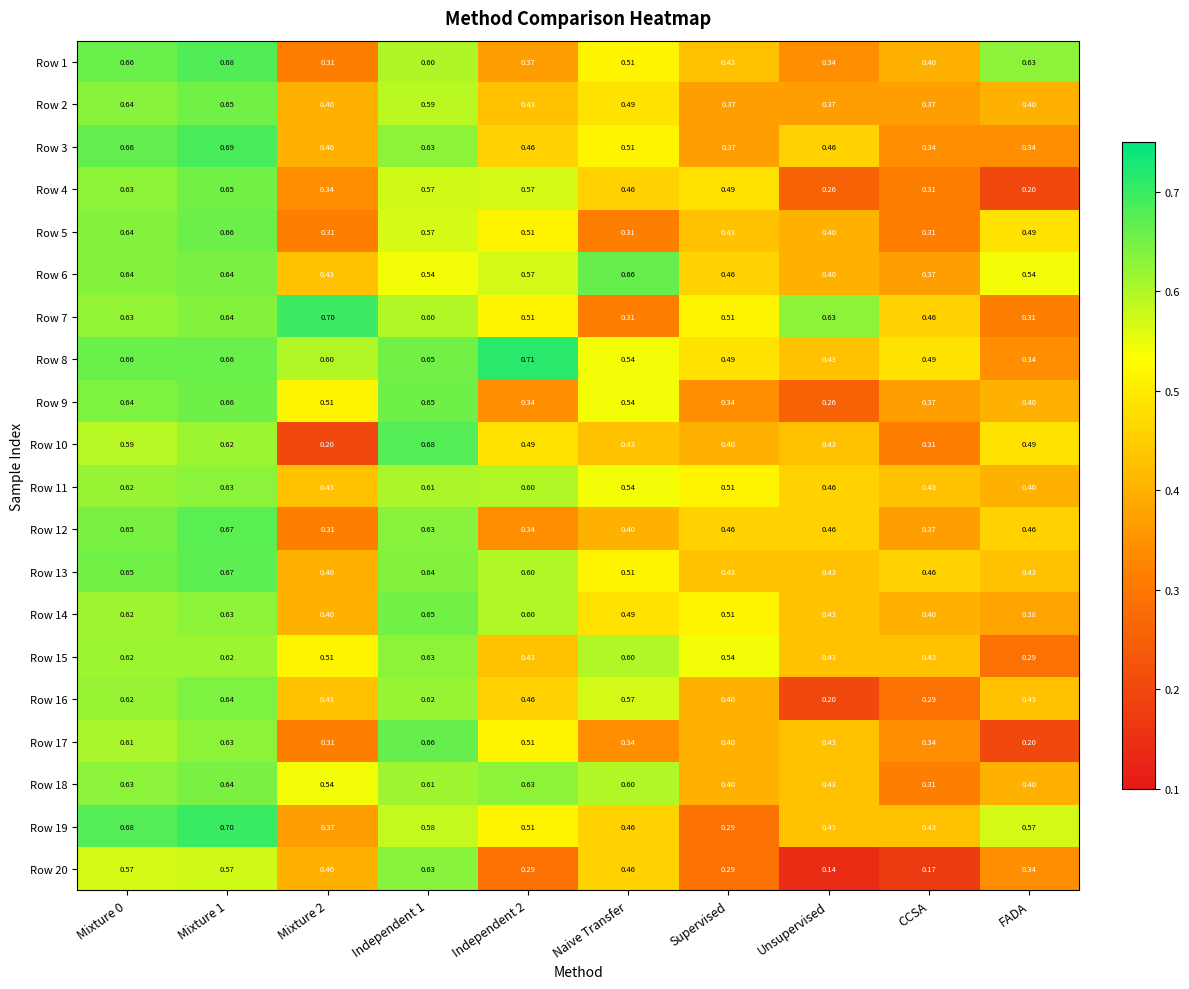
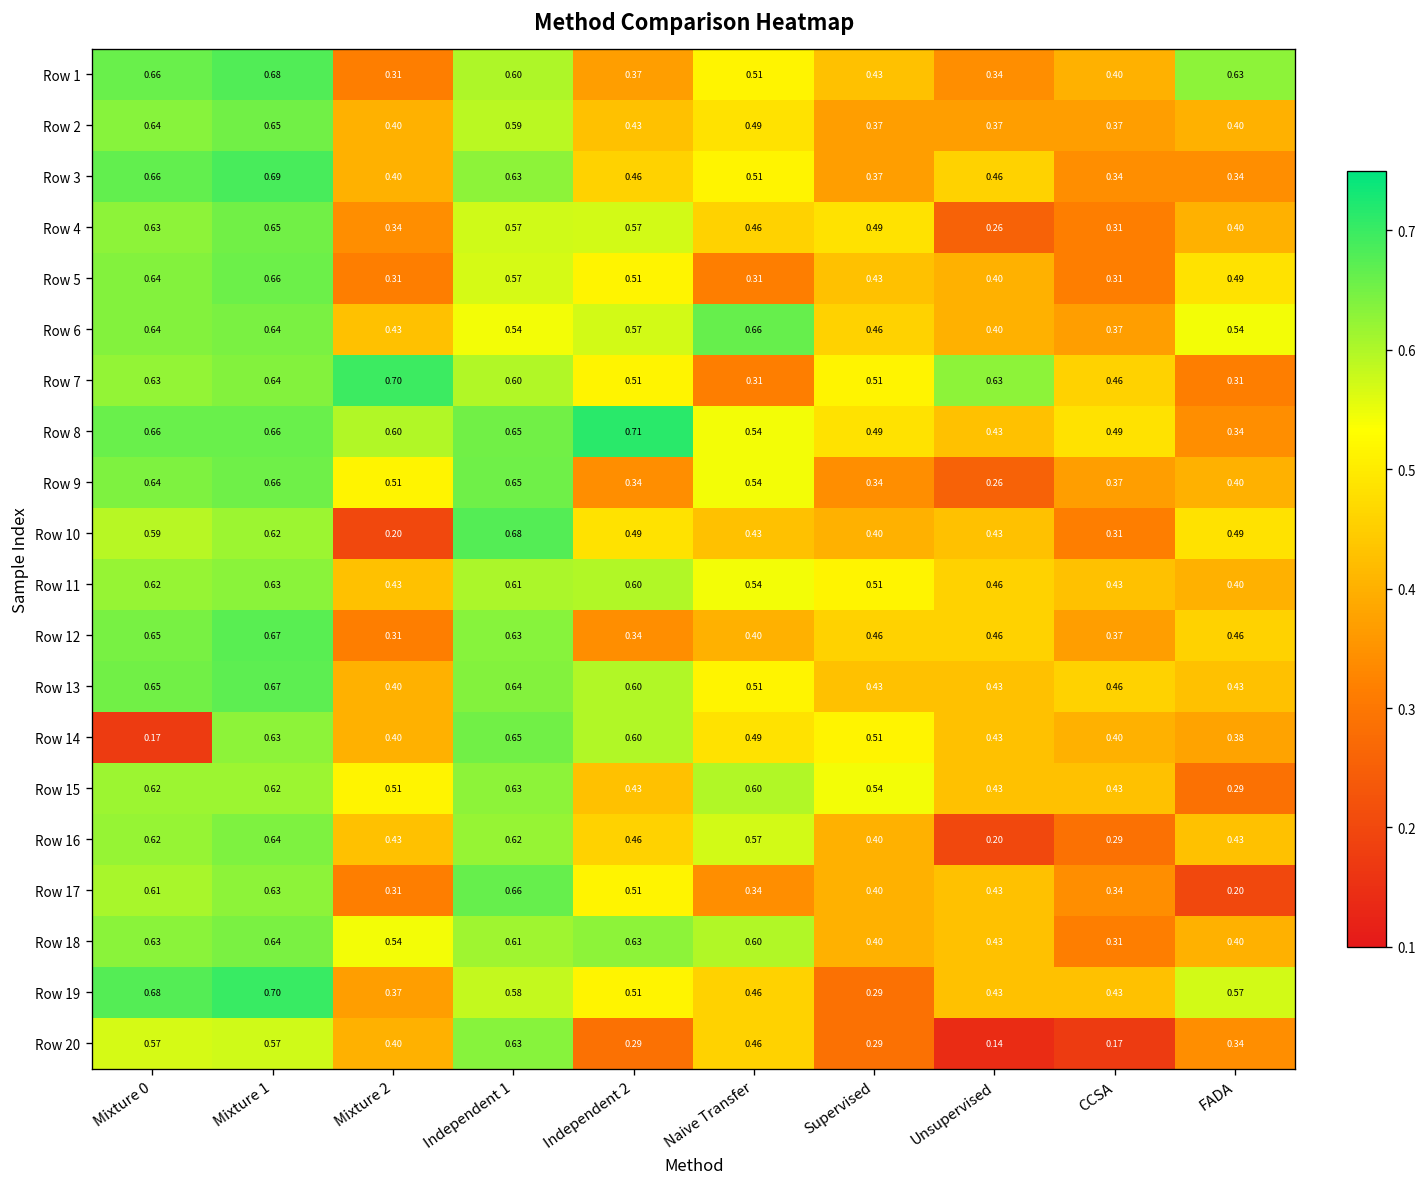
  {
    "Row 1": {
      "Mixture 0": 0.66,
      "Mixture 1": 0.68,
      "Mixture 2": 0.31,
      "Independent 1": 0.60,
      "Independent 2": 0.37,
      "Naive Transfer": 0.51,
      "Supervised": 0.43,
      "Unsupervised": 0.34,
      "CCSA": 0.40,
      "FADA": 0.63
    },
    "Row 2": {
      "Mixture 0": 0.64,
      "Mixture 1": 0.65,
      "Mixture 2": 0.40,
      "Independent 1": 0.59,
      "Independent 2": 0.43,
      "Naive Transfer": 0.49,
      "Supervised": 0.37,
      "Unsupervised": 0.37,
      "CCSA": 0.37,
      "FADA": 0.40
    },
    "Row 3": {
      "Mixture 0": 0.66,
      "Mixture 1": 0.69,
      "Mixture 2": 0.40,
      "Independent 1": 0.63,
      "Independent 2": 0.46,
      "Naive Transfer": 0.51,
      "Supervised": 0.37,
      "Unsupervised": 0.46,
      "CCSA": 0.34,
      "FADA": 0.34
    },
    "Row 4": {
      "Mixture 0": 0.63,
      "Mixture 1": 0.65,
      "Mixture 2": 0.34,
      "Independent 1": 0.57,
      "Independent 2": 0.57,
      "Naive Transfer": 0.46,
      "Supervised": 0.49,
      "Unsupervised": 0.26,
      "CCSA": 0.31,
-     "FADA": 0.20
+     "FADA": 0.40
    },
    "Row 5": {
      "Mixture 0": 0.64,
      "Mixture 1": 0.66,
      "Mixture 2": 0.31,
      "Independent 1": 0.57,
      "Independent 2": 0.51,
      "Naive Transfer": 0.31,
      "Supervised": 0.43,
      "Unsupervised": 0.40,
      "CCSA": 0.31,
      "FADA": 0.49
    },
    "Row 6": {
      "Mixture 0": 0.64,
      "Mixture 1": 0.64,
      "Mixture 2": 0.43,
      "Independent 1": 0.54,
      "Independent 2": 0.57,
      "Naive Transfer": 0.66,
      "Supervised": 0.46,
      "Unsupervised": 0.40,
      "CCSA": 0.37,
      "FADA": 0.54
    },
    "Row 7": {
      "Mixture 0": 0.63,
      "Mixture 1": 0.64,
      "Mixture 2": 0.70,
      "Independent 1": 0.60,
      "Independent 2": 0.51,
      "Naive Transfer": 0.31,
      "Supervised": 0.51,
      "Unsupervised": 0.63,
      "CCSA": 0.46,
      "FADA": 0.31
    },
    "Row 8": {
      "Mixture 0": 0.66,
      "Mixture 1": 0.66,
      "Mixture 2": 0.60,
      "Independent 1": 0.65,
      "Independent 2": 0.71,
      "Naive Transfer": 0.54,
      "Supervised": 0.49,
      "Unsupervised": 0.43,
      "CCSA": 0.49,
      "FADA": 0.34
    },
    "Row 9": {
      "Mixture 0": 0.64,
      "Mixture 1": 0.66,
      "Mixture 2": 0.51,
      "Independent 1": 0.65,
      "Independent 2": 0.34,
      "Naive Transfer": 0.54,
      "Supervised": 0.34,
      "Unsupervised": 0.26,
      "CCSA": 0.37,
      "FADA": 0.40
    },
    "Row 10": {
      "Mixture 0": 0.59,
      "Mixture 1": 0.62,
      "Mixture 2": 0.20,
      "Independent 1": 0.68,
      "Independent 2": 0.49,
      "Naive Transfer": 0.43,
      "Supervised": 0.40,
      "Unsupervised": 0.43,
      "CCSA": 0.31,
      "FADA": 0.49
    },
    "Row 11": {
      "Mixture 0": 0.62,
      "Mixture 1": 0.63,
      "Mixture 2": 0.43,
      "Independent 1": 0.61,
      "Independent 2": 0.60,
      "Naive Transfer": 0.54,
      "Supervised": 0.51,
      "Unsupervised": 0.46,
      "CCSA": 0.43,
      "FADA": 0.40
    },
    "Row 12": {
      "Mixture 0": 0.65,
      "Mixture 1": 0.67,
      "Mixture 2": 0.31,
      "Independent 1": 0.63,
      "Independent 2": 0.34,
      "Naive Transfer": 0.40,
      "Supervised": 0.46,
      "Unsupervised": 0.46,
      "CCSA": 0.37,
      "FADA": 0.46
    },
    "Row 13": {
      "Mixture 0": 0.65,
      "Mixture 1": 0.67,
      "Mixture 2": 0.40,
      "Independent 1": 0.64,
      "Independent 2": 0.60,
      "Naive Transfer": 0.51,
      "Supervised": 0.43,
      "Unsupervised": 0.43,
      "CCSA": 0.46,
      "FADA": 0.43
    },
    "Row 14": {
-     "Mixture 0": 0.62,
+     "Mixture 0": 0.17,
      "Mixture 1": 0.63,
      "Mixture 2": 0.40,
      "Independent 1": 0.65,
      "Independent 2": 0.60,
      "Naive Transfer": 0.49,
      "Supervised": 0.51,
      "Unsupervised": 0.43,
      "CCSA": 0.40,
      "FADA": 0.38
    },
    "Row 15": {
      "Mixture 0": 0.62,
      "Mixture 1": 0.62,
      "Mixture 2": 0.51,
      "Independent 1": 0.63,
      "Independent 2": 0.43,
      "Naive Transfer": 0.60,
      "Supervised": 0.54,
      "Unsupervised": 0.43,
      "CCSA": 0.43,
      "FADA": 0.29
    },
    "Row 16": {
      "Mixture 0": 0.62,
      "Mixture 1": 0.64,
      "Mixture 2": 0.43,
      "Independent 1": 0.62,
      "Independent 2": 0.46,
      "Naive Transfer": 0.57,
      "Supervised": 0.40,
      "Unsupervised": 0.20,
      "CCSA": 0.29,
      "FADA": 0.43
    },
    "Row 17": {
      "Mixture 0": 0.61,
      "Mixture 1": 0.63,
      "Mixture 2": 0.31,
      "Independent 1": 0.66,
      "Independent 2": 0.51,
      "Naive Transfer": 0.34,
      "Supervised": 0.40,
      "Unsupervised": 0.43,
      "CCSA": 0.34,
      "FADA": 0.20
    },
    "Row 18": {
      "Mixture 0": 0.63,
      "Mixture 1": 0.64,
      "Mixture 2": 0.54,
      "Independent 1": 0.61,
      "Independent 2": 0.63,
      "Naive Transfer": 0.60,
      "Supervised": 0.40,
      "Unsupervised": 0.43,
      "CCSA": 0.31,
      "FADA": 0.40
    },
    "Row 19": {
      "Mixture 0": 0.68,
      "Mixture 1": 0.70,
      "Mixture 2": 0.37,
      "Independent 1": 0.58,
      "Independent 2": 0.51,
      "Naive Transfer": 0.46,
      "Supervised": 0.29,
      "Unsupervised": 0.43,
      "CCSA": 0.43,
      "FADA": 0.57
    },
    "Row 20": {
      "Mixture 0": 0.57,
      "Mixture 1": 0.57,
      "Mixture 2": 0.40,
      "Independent 1": 0.63,
      "Independent 2": 0.29,
      "Naive Transfer": 0.46,
      "Supervised": 0.29,
      "Unsupervised": 0.14,
      "CCSA": 0.17,
      "FADA": 0.34
    }
  }
